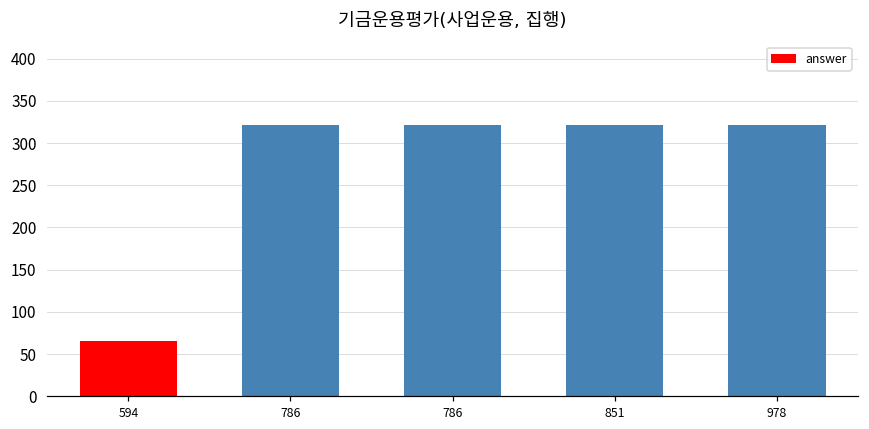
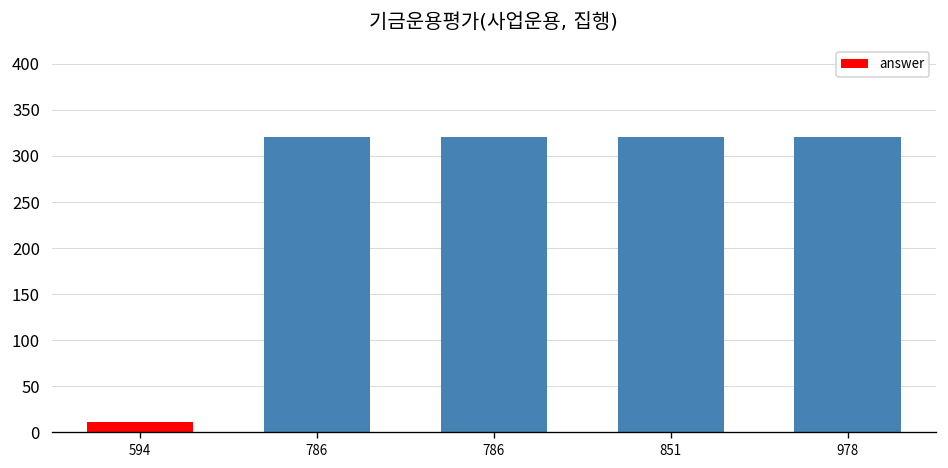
  {
-   "594": 70,
+   "594": 10,
    "851": 320,
    "978": 320
  }
